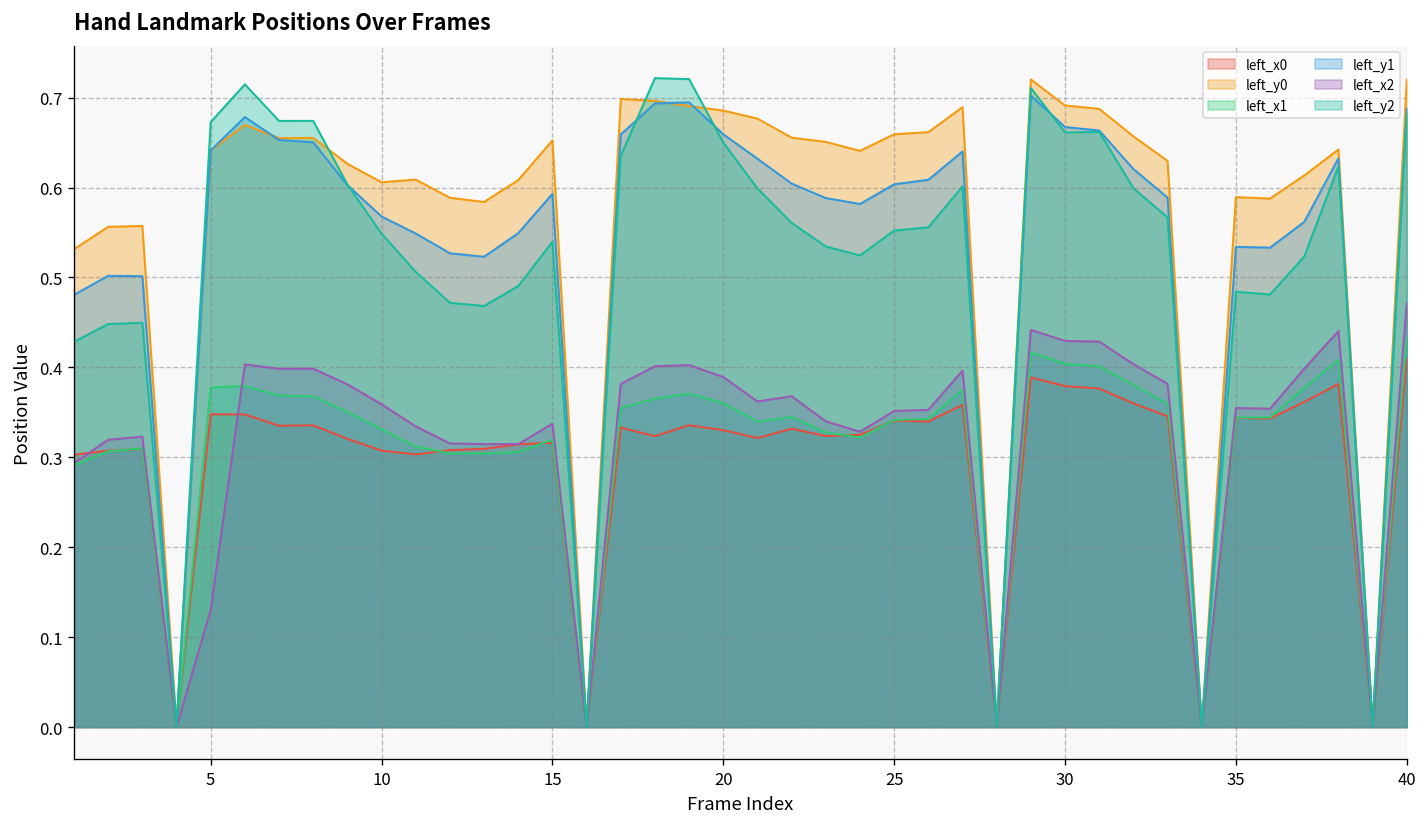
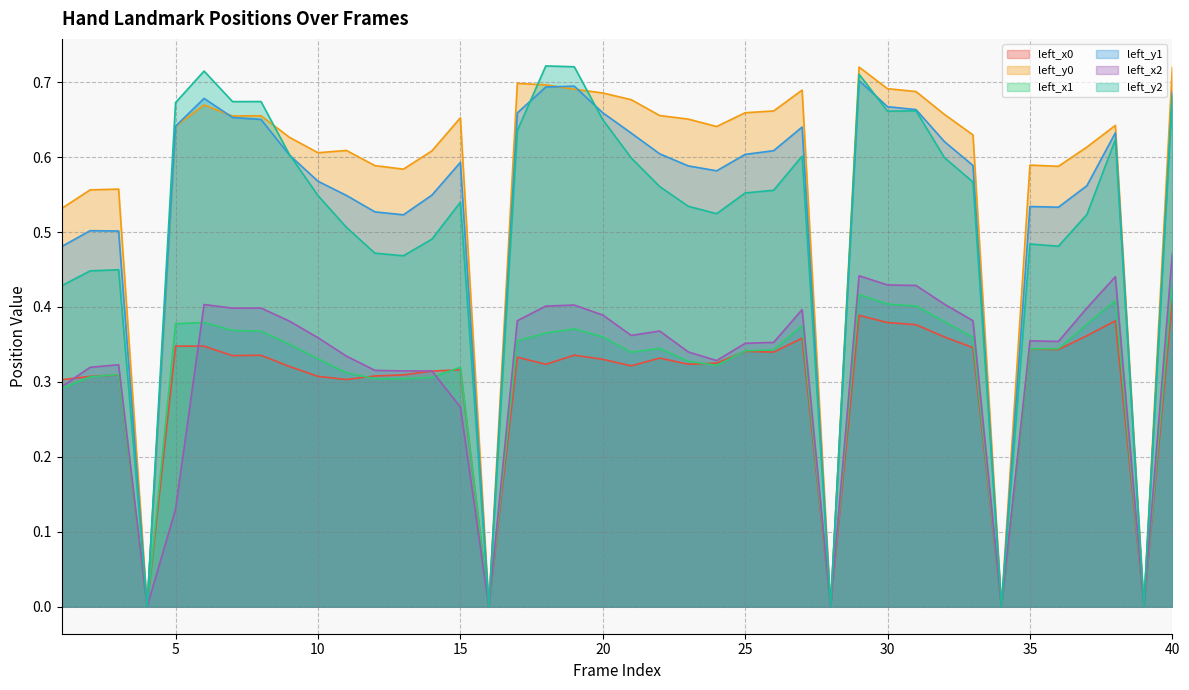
  {
    "left_x2": {
      "5": 0.13,
      "10": 0.36,
-     "15": 0.34,
+     "15": 0.27,
      "20": 0.39,
      "25": 0.35,
      "30": 0.43,
      "35": 0.35,
      "40": 0.47
    }
  }
